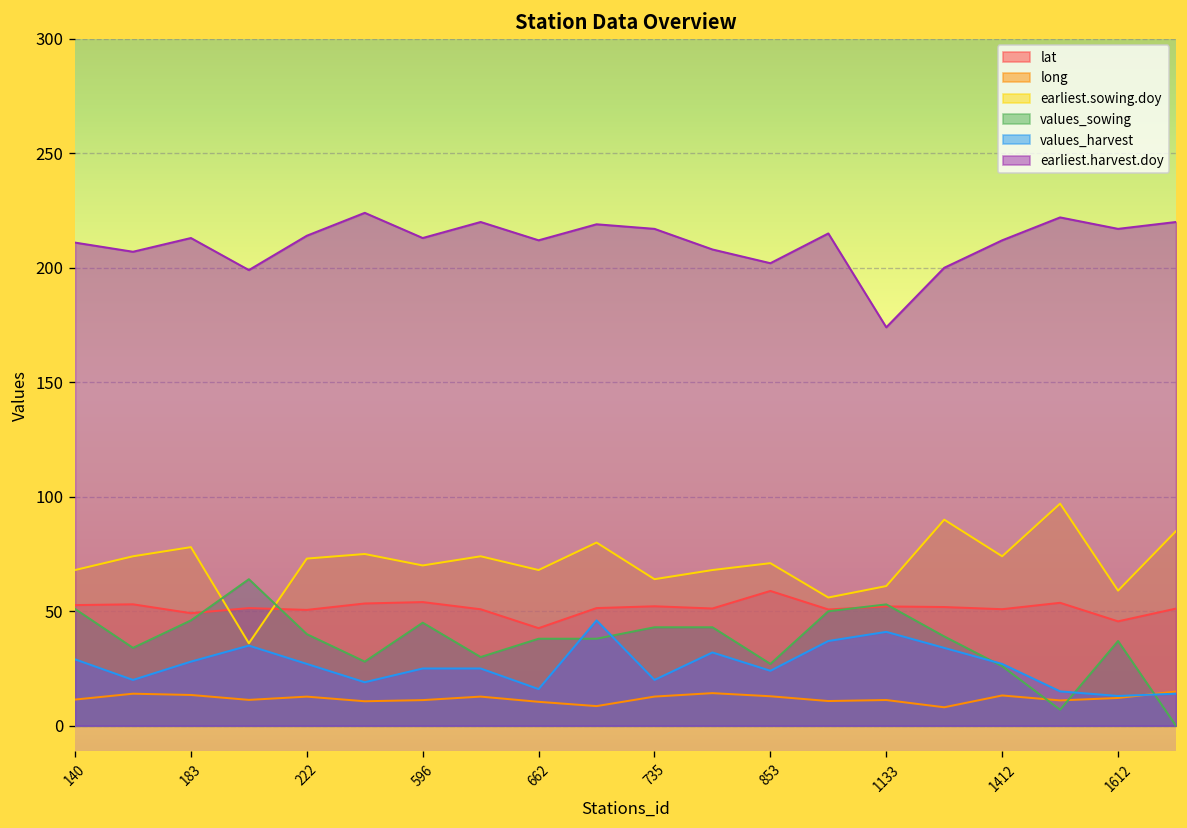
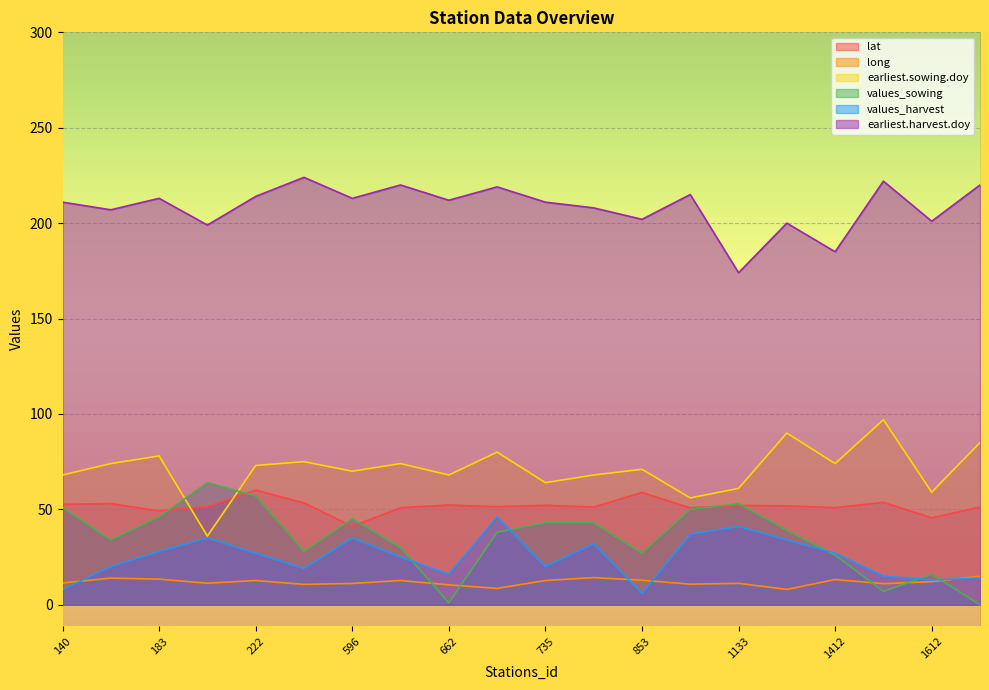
  {
    "lat": {
      "140": 53,
      "183": 49,
-     "222": 51,
-     "596": 54,
-     "662": 43,
+     "222": 60,
+     "596": 41,
+     "662": 52,
      "735": 52,
      "853": 59,
      "1412": 51,
      "1612": 46
    },
    "values_sowing": {
      "140": 51,
      "183": 46,
-     "222": 40,
+     "222": 57,
      "596": 45,
-     "662": 38,
+     "662": 1,
      "735": 43,
      "853": 27,
-     "1612": 37
+     "1612": 16
    },
    "values_harvest": {
-     "140": 29,
+     "140": 8,
      "183": 28,
      "222": 27,
-     "596": 25,
+     "596": 35,
      "662": 16,
      "735": 20,
-     "853": 24,
+     "853": 6,
      "1133": 41
    },
    "earliest.harvest.doy": {
      "140": 211,
      "183": 213,
      "222": 214,
      "596": 213,
      "662": 212,
-     "735": 217,
+     "735": 211,
      "853": 202,
      "1133": 174,
-     "1412": 212,
-     "1612": 217
+     "1412": 185,
+     "1612": 201
    }
  }
